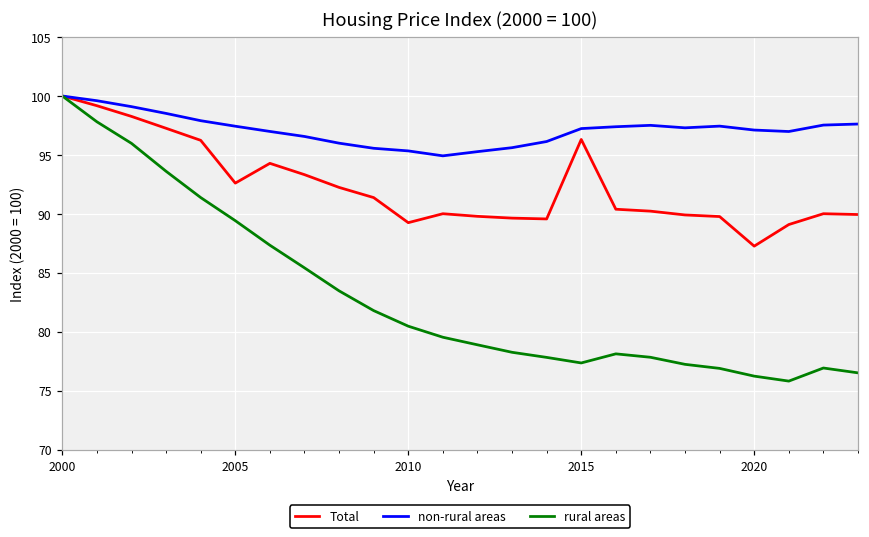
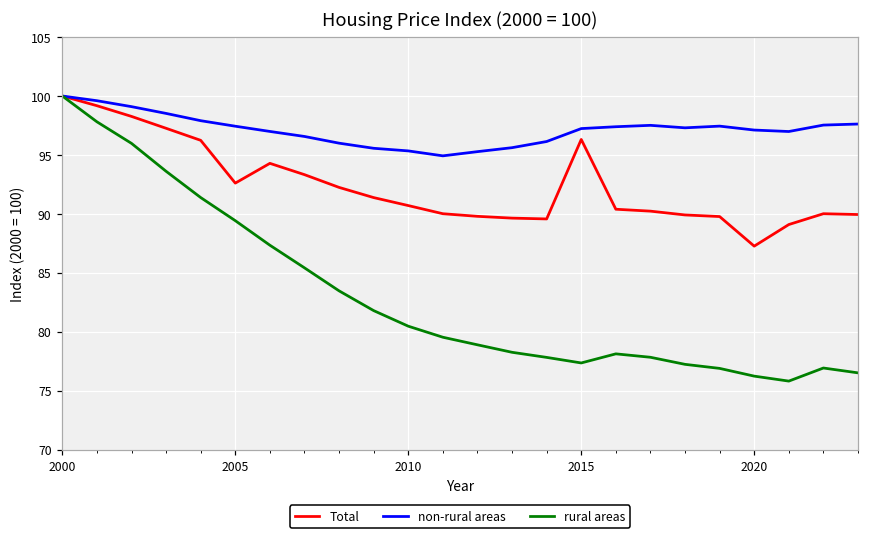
  {
    "Total": {
      "2005": 92.6,
-     "2010": 89.3,
+     "2010": 90.7,
      "2015": 96.3,
      "2020": 87.3
    },
    "non-rural areas": {
      "2005": 97.4,
      "2010": 95.3,
      "2015": 97.2,
      "2020": 97.1
    },
    "rural areas": {
      "2005": 89.4,
      "2010": 80.5,
      "2015": 77.4,
      "2020": 76.2
    }
  }
